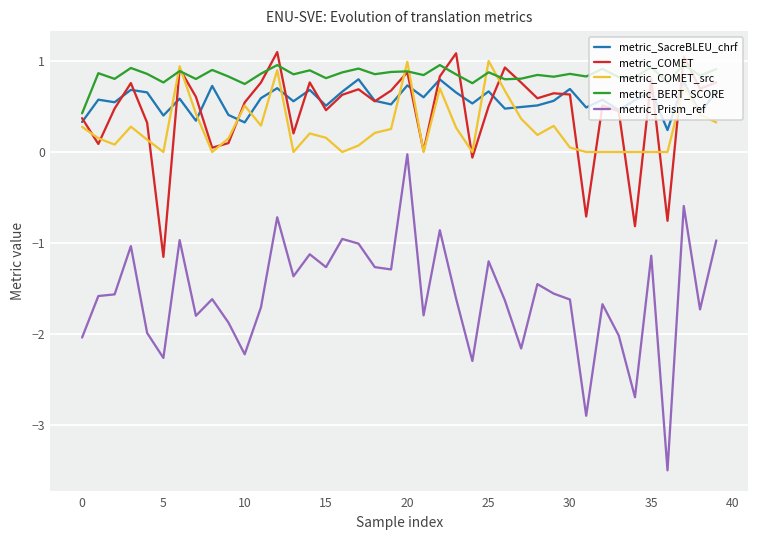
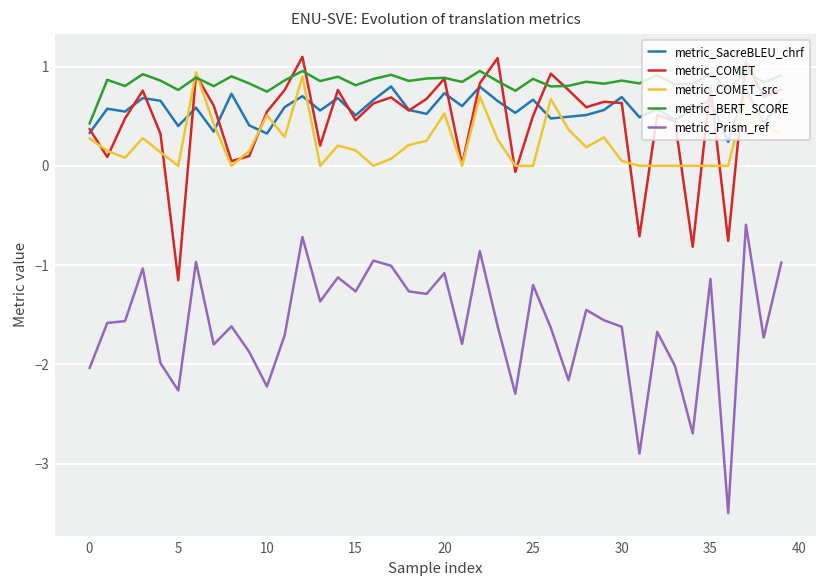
  {
    "metric_SacreBLEU_chrf": {
      "0": 0.3,
      "5": 0.4,
      "10": 0.3,
      "15": 0.5,
      "20": 0.7,
      "25": 0.7,
      "30": 0.7
    },
    "metric_COMET": {
      "0": 0.4,
      "5": -1.2,
      "10": 0.5,
      "15": 0.5,
      "25": 0.5,
      "30": 0.6
    },
    "metric_COMET_src": {
      "0": 0.3,
      "5": 0.0,
      "10": 0.5,
      "15": 0.2,
-     "20": 1.0,
-     "25": 1,
+     "20": 0.5,
+     "25": 0,
      "30": 0.0,
      "35": 0.0
    },
    "metric_BERT_SCORE": {
      "0": 0.4,
      "5": 0.8,
      "10": 0.7,
      "15": 0.8,
      "25": 0.9,
      "30": 0.9
    },
    "metric_Prism_ref": {
      "0": -2.0,
      "5": -2.3,
      "10": -2.2,
      "15": -1.3,
-     "20": 0.0,
+     "20": -1.1,
      "25": -1.2,
      "30": -1.6,
      "35": -1.1
    }
  }
